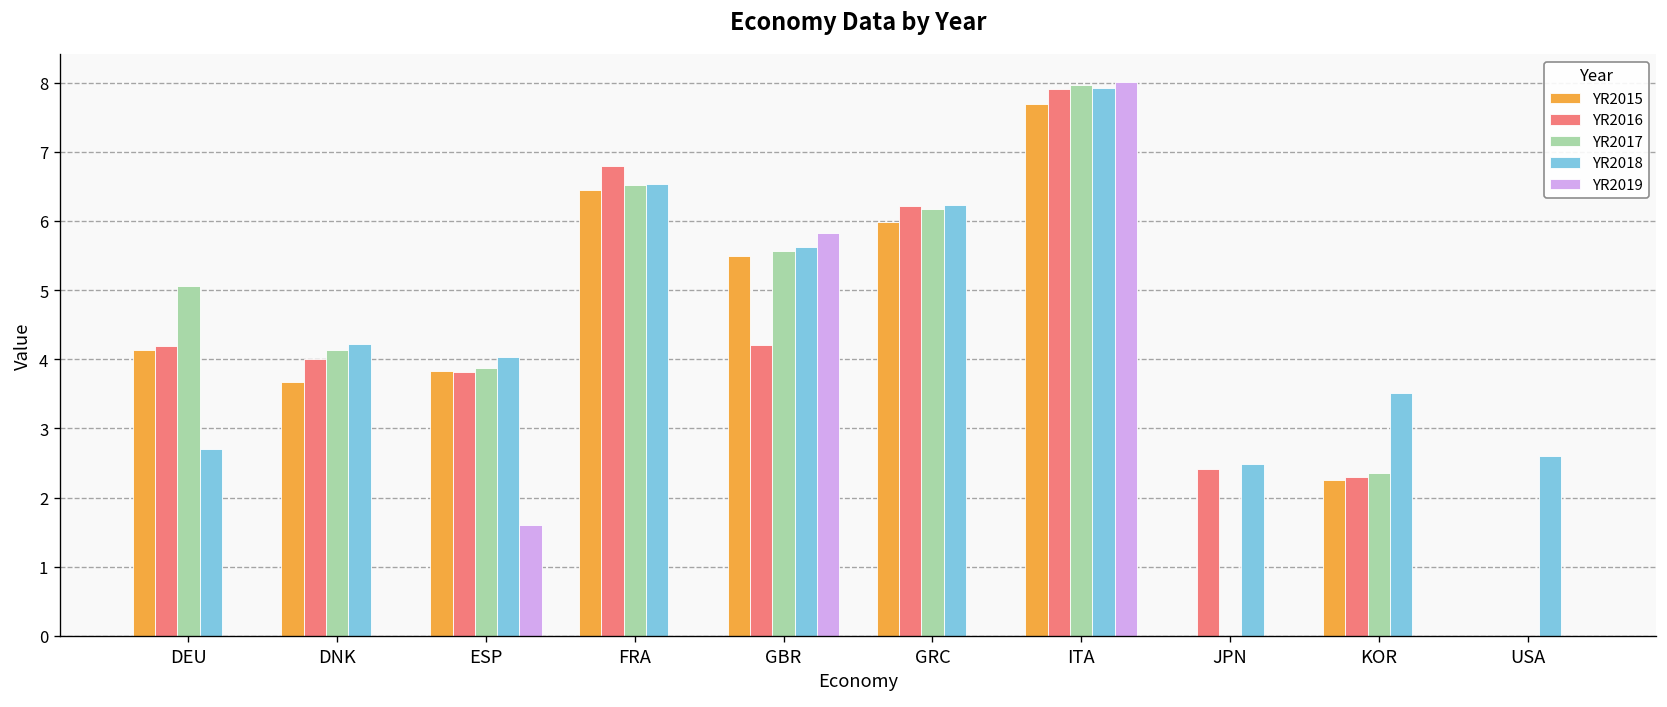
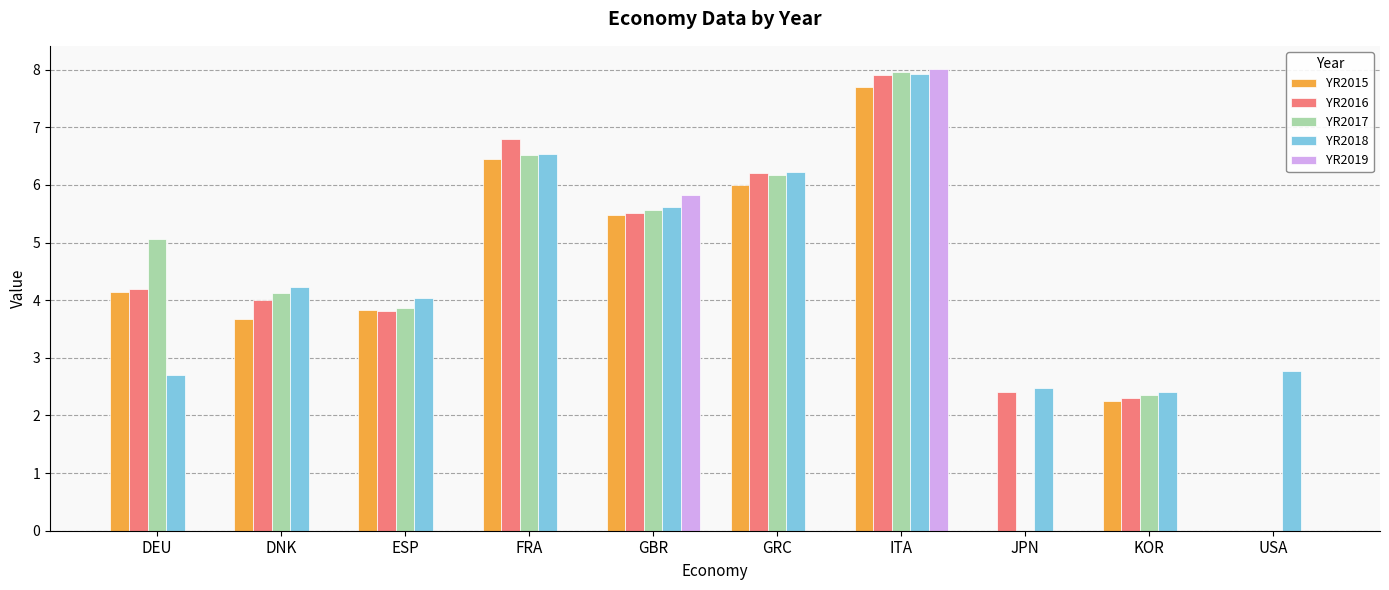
  {
    "YR2015": {
      "DEU": 4.1,
      "DNK": 3.7,
      "ESP": 3.8,
      "FRA": 6.4,
      "GBR": 5.5,
      "GRC": 6.0,
      "ITA": 7.7,
      "JPN": 0.0,
      "KOR": 2.2,
      "USA": 0.0
    },
    "YR2016": {
      "DEU": 4.2,
      "DNK": 4.0,
      "ESP": 3.8,
      "FRA": 6.8,
-     "GBR": 4.2,
+     "GBR": 5.5,
      "GRC": 6.2,
      "ITA": 7.9,
      "JPN": 2.4,
      "KOR": 2.3,
      "USA": 0.0
    },
    "YR2017": {
      "DEU": 5.1,
      "DNK": 4.1,
      "ESP": 3.9,
      "FRA": 6.5,
      "GBR": 5.6,
      "GRC": 6.2,
      "ITA": 8.0,
      "JPN": 0.0,
      "KOR": 2.4,
      "USA": 0.0
    },
    "YR2018": {
      "DEU": 2.7,
      "DNK": 4.2,
      "ESP": 4.0,
      "FRA": 6.5,
      "GBR": 5.6,
      "GRC": 6.2,
      "ITA": 7.9,
      "JPN": 2.5,
-     "KOR": 3.5,
-     "USA": 2.6
+     "KOR": 2.4,
+     "USA": 2.8
    },
    "YR2019": {
      "DEU": 0.0,
      "DNK": 0.0,
-     "ESP": 1.6,
+     "ESP": 0.0,
      "FRA": 0.0,
      "GBR": 5.8,
      "GRC": 0.0,
      "ITA": 8.0,
      "JPN": 0.0,
      "KOR": 0.0,
      "USA": 0.0
    }
  }
